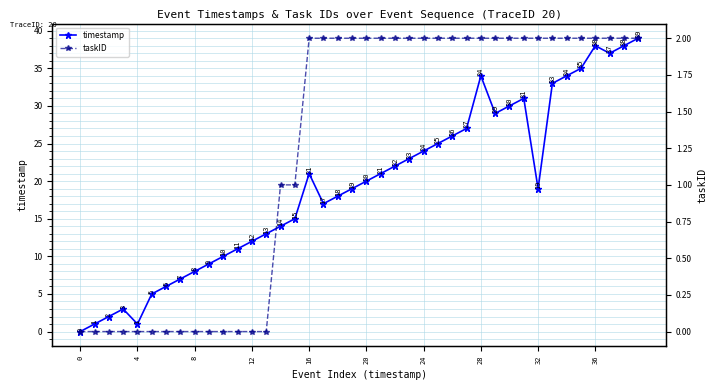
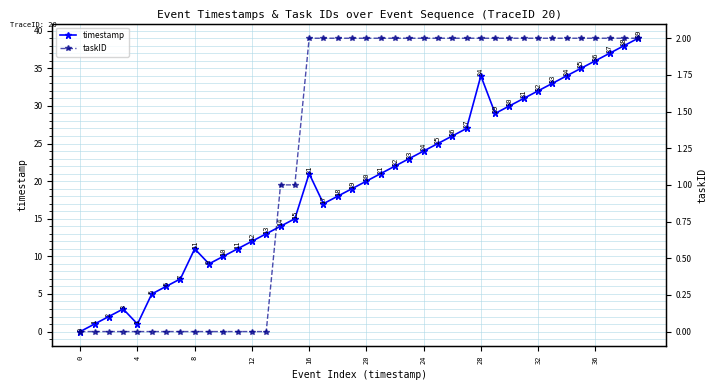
  {
    "timestamp": {
      "4": 1,
-     "8": 8,
+     "8": 11,
      "12": 12,
      "16": 21,
      "20": 20,
      "24": 24,
      "28": 34,
-     "32": 19,
-     "36": 38
+     "32": 32,
+     "36": 36
    }
  }
